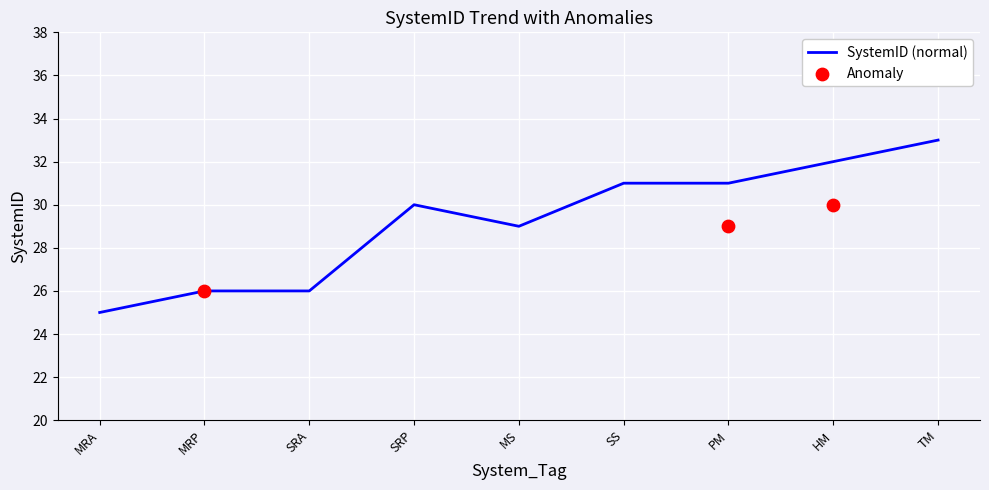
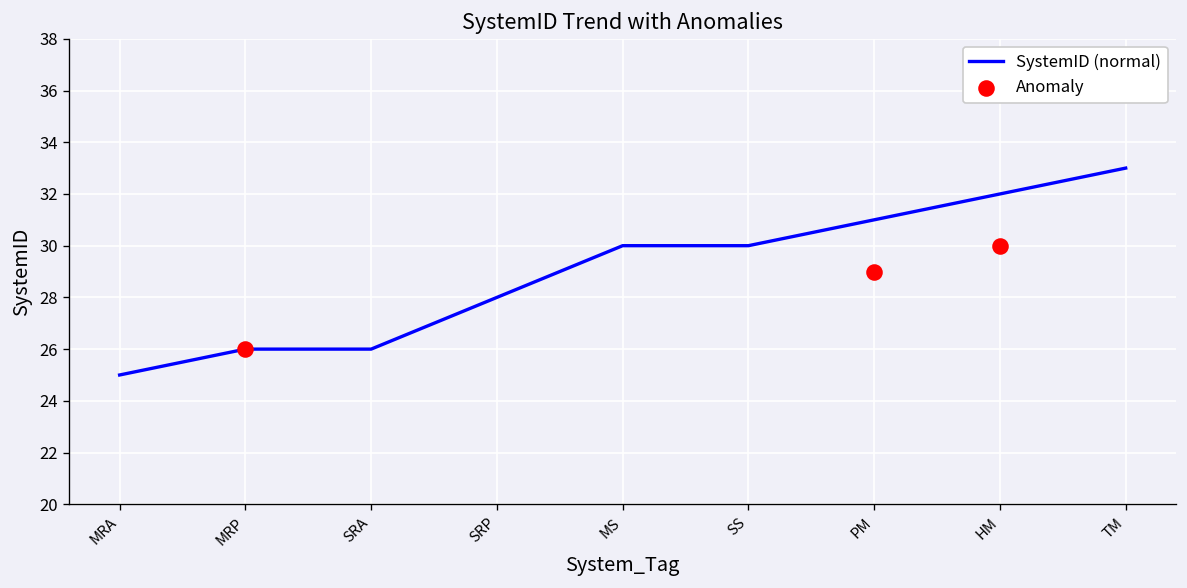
  {
    "SystemID (normal)": {
      "MRA": 25,
      "SRA": 26,
-     "SRP": 30,
-     "MS": 29,
-     "SS": 31,
+     "SRP": 28,
+     "MS": 30,
+     "SS": 30,
      "PM": 31,
      "HM": 32,
      "TM": 33
    }
  }
